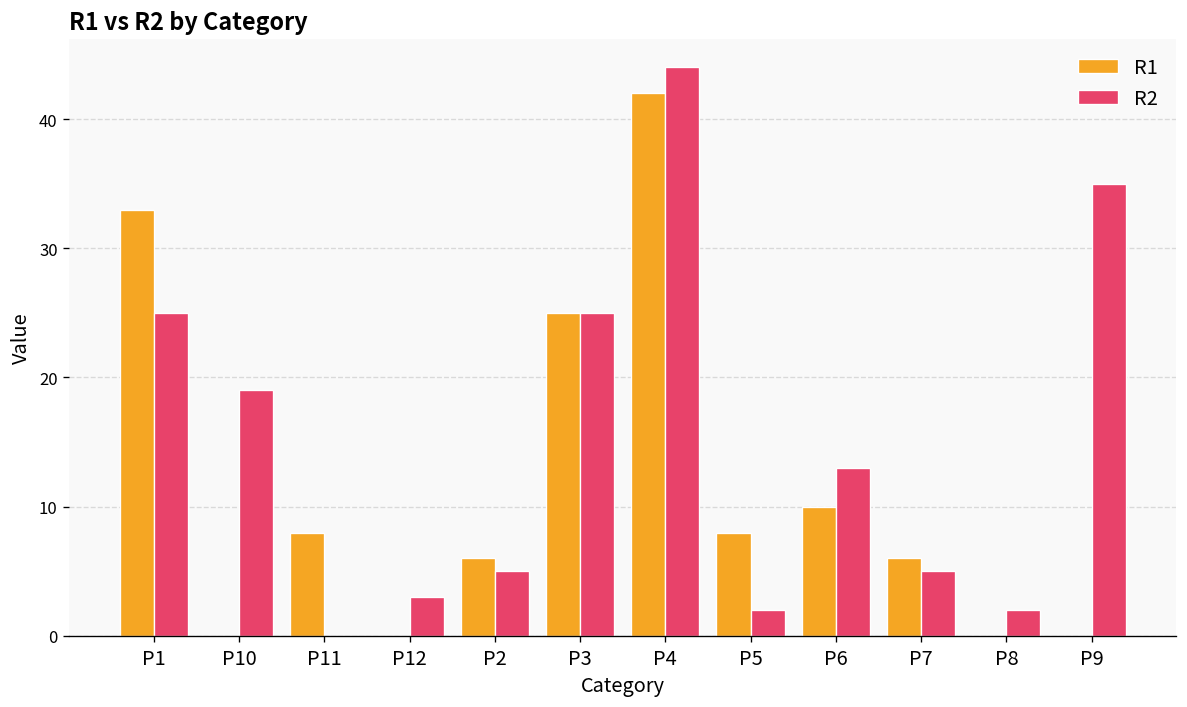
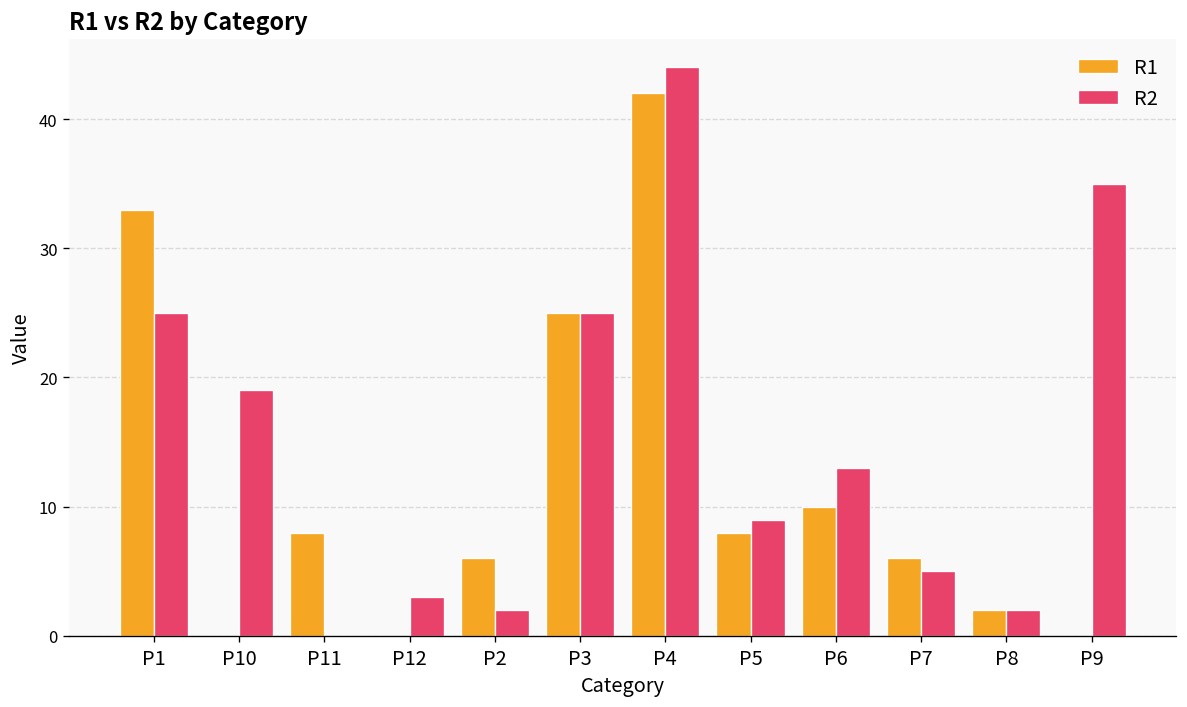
  {
    "R1": {
      "P1": 33,
      "P10": 0,
      "P11": 8,
      "P12": 0,
      "P2": 6,
      "P3": 25,
      "P4": 42,
      "P5": 8,
      "P6": 10,
      "P7": 6,
-     "P8": 0,
+     "P8": 2,
      "P9": 0
    },
    "R2": {
      "P1": 25,
      "P10": 19,
      "P11": 0,
      "P12": 3,
-     "P2": 5,
+     "P2": 2,
      "P3": 25,
      "P4": 44,
-     "P5": 2,
+     "P5": 9,
      "P6": 13,
      "P7": 5,
      "P8": 2,
      "P9": 35
    }
  }
